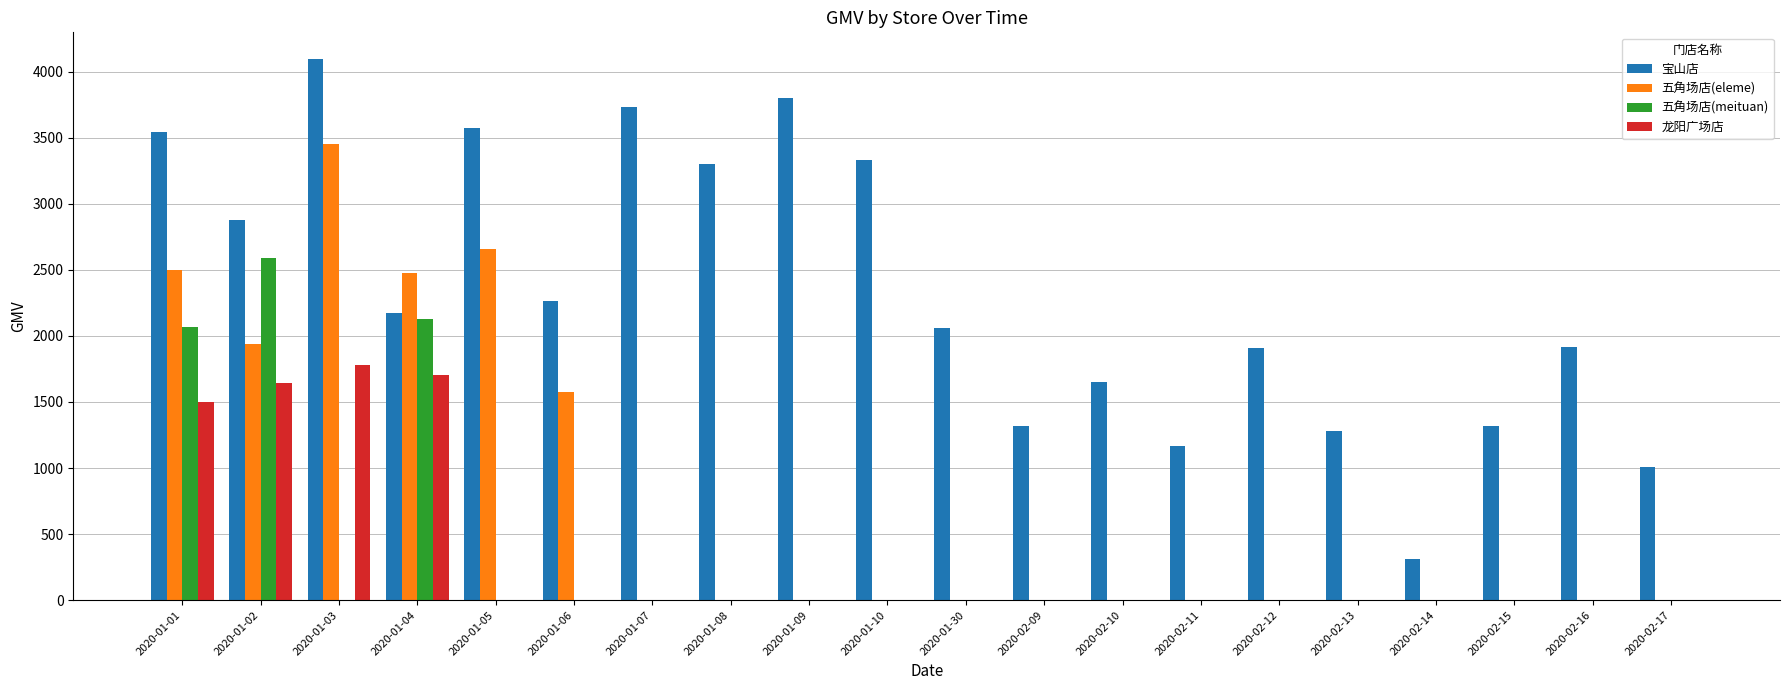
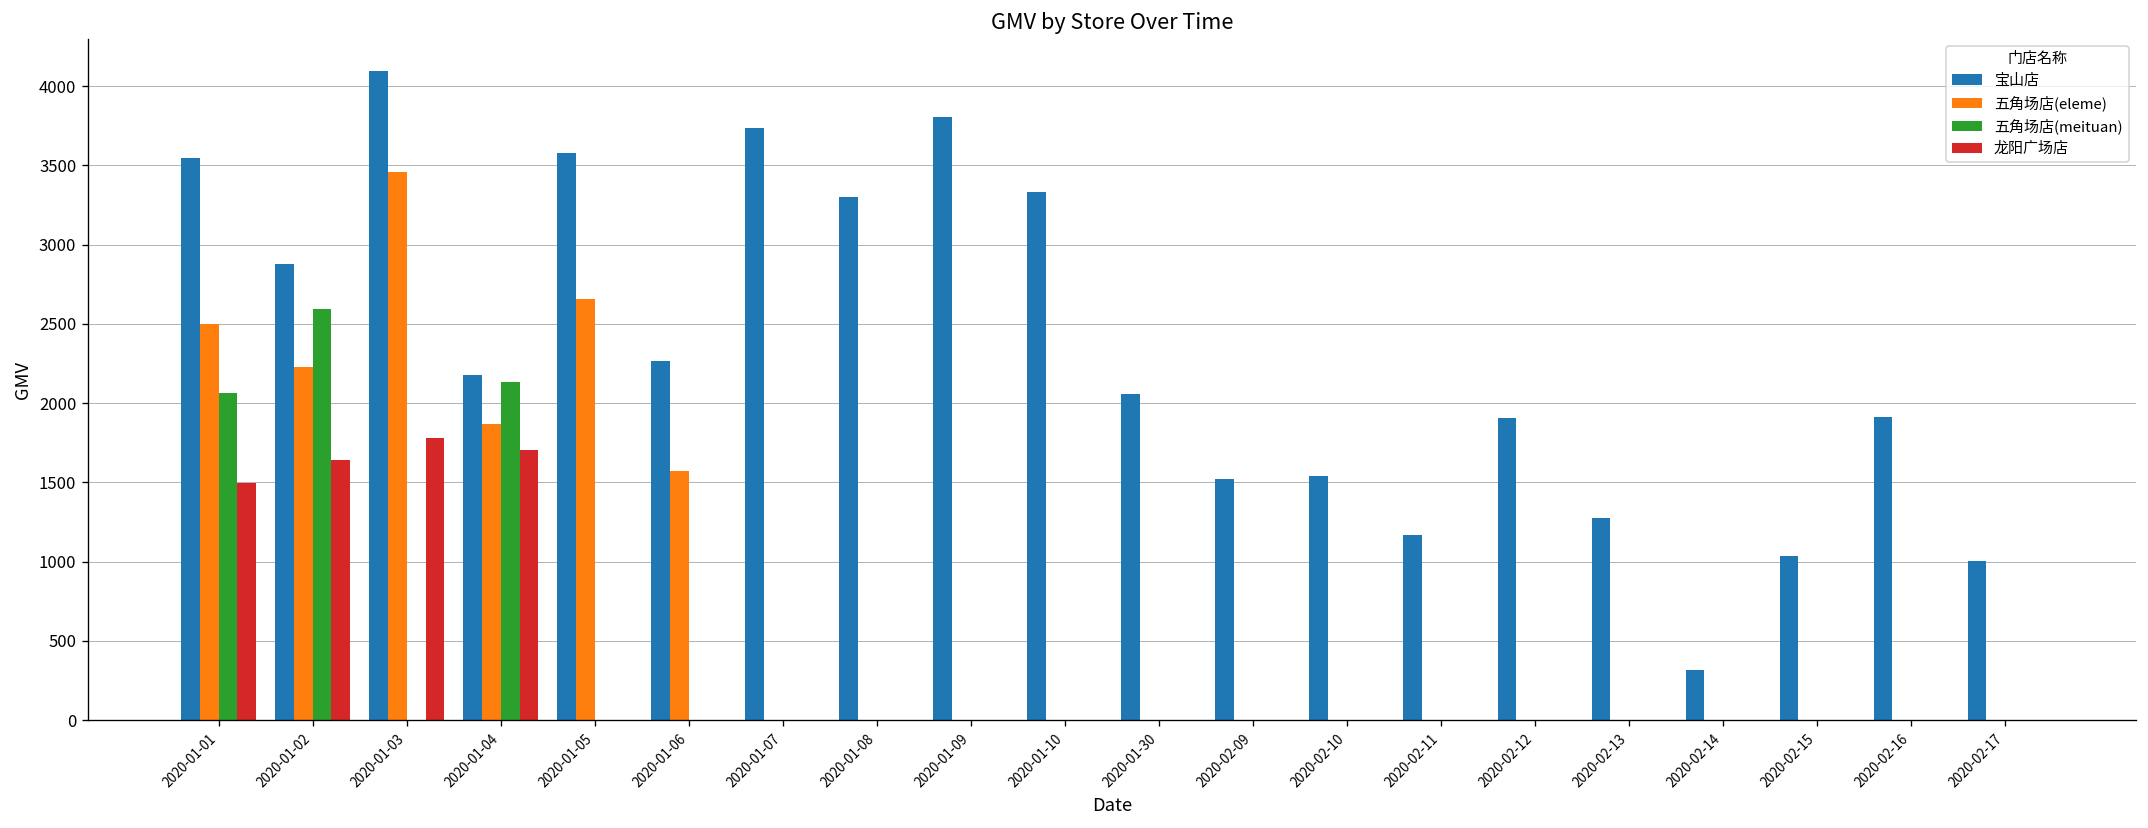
  {
    "宝山店": {
      "2020-01-01": 3550,
      "2020-01-02": 2880,
      "2020-01-03": 4090,
      "2020-01-04": 2180,
      "2020-01-05": 3580,
      "2020-01-06": 2270,
      "2020-01-07": 3740,
      "2020-01-08": 3300,
      "2020-01-09": 3800,
      "2020-01-10": 3330,
      "2020-01-30": 2060,
-     "2020-02-09": 1320,
-     "2020-02-10": 1650,
+     "2020-02-09": 1520,
+     "2020-02-10": 1540,
      "2020-02-11": 1170,
      "2020-02-12": 1910,
      "2020-02-13": 1280,
      "2020-02-14": 310,
-     "2020-02-15": 1320,
+     "2020-02-15": 1040,
      "2020-02-16": 1920,
      "2020-02-17": 1010
    },
    "五角场店(eleme)": {
      "2020-01-01": 2500,
-     "2020-01-02": 1940,
+     "2020-01-02": 2230,
      "2020-01-03": 3460,
-     "2020-01-04": 2470,
+     "2020-01-04": 1870,
      "2020-01-05": 2660,
      "2020-01-06": 1570,
      "2020-01-07": 0,
      "2020-01-08": 0,
      "2020-01-09": 0,
      "2020-01-10": 0,
      "2020-01-30": 0,
      "2020-02-09": 0,
      "2020-02-10": 0,
      "2020-02-11": 0,
      "2020-02-12": 0,
      "2020-02-13": 0,
      "2020-02-14": 0,
      "2020-02-15": 0,
      "2020-02-16": 0,
      "2020-02-17": 0
    },
    "五角场店(meituan)": {
      "2020-01-01": 2070,
      "2020-01-02": 2590,
      "2020-01-03": 0,
      "2020-01-04": 2130,
      "2020-01-05": 0,
      "2020-01-06": 0,
      "2020-01-07": 0,
      "2020-01-08": 0,
      "2020-01-09": 0,
      "2020-01-10": 0,
      "2020-01-30": 0,
      "2020-02-09": 0,
      "2020-02-10": 0,
      "2020-02-11": 0,
      "2020-02-12": 0,
      "2020-02-13": 0,
      "2020-02-14": 0,
      "2020-02-15": 0,
      "2020-02-16": 0,
      "2020-02-17": 0
    },
    "龙阳广场店": {
      "2020-01-01": 1500,
      "2020-01-02": 1640,
      "2020-01-03": 1780,
      "2020-01-04": 1700,
      "2020-01-05": 0,
      "2020-01-06": 0,
      "2020-01-07": 0,
      "2020-01-08": 0,
      "2020-01-09": 0,
      "2020-01-10": 0,
      "2020-01-30": 0,
      "2020-02-09": 0,
      "2020-02-10": 0,
      "2020-02-11": 0,
      "2020-02-12": 0,
      "2020-02-13": 0,
      "2020-02-14": 0,
      "2020-02-15": 0,
      "2020-02-16": 0,
      "2020-02-17": 0
    }
  }
